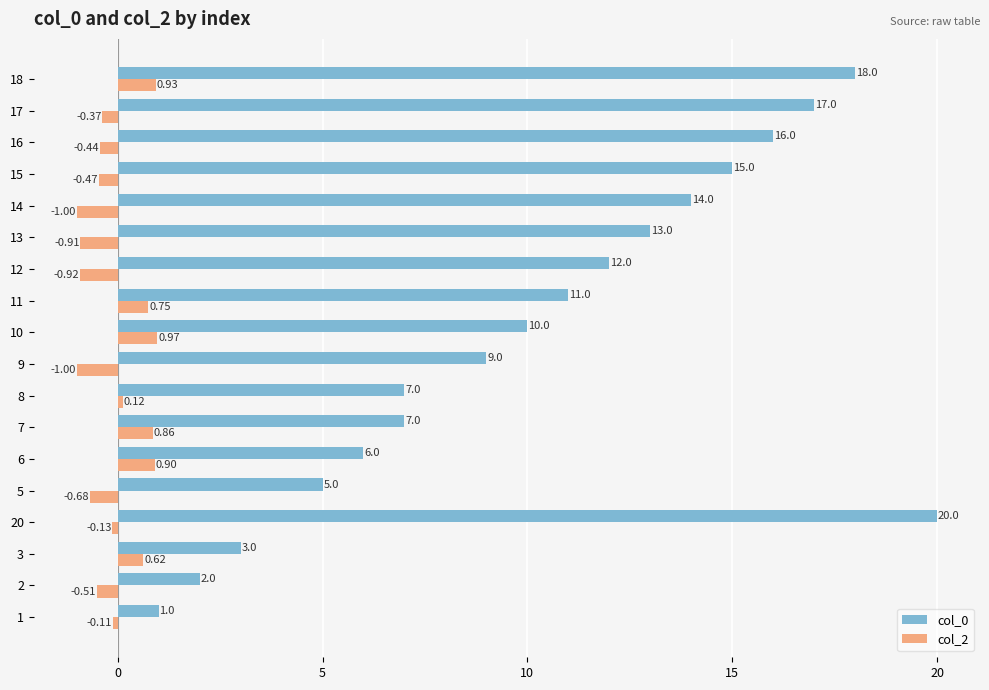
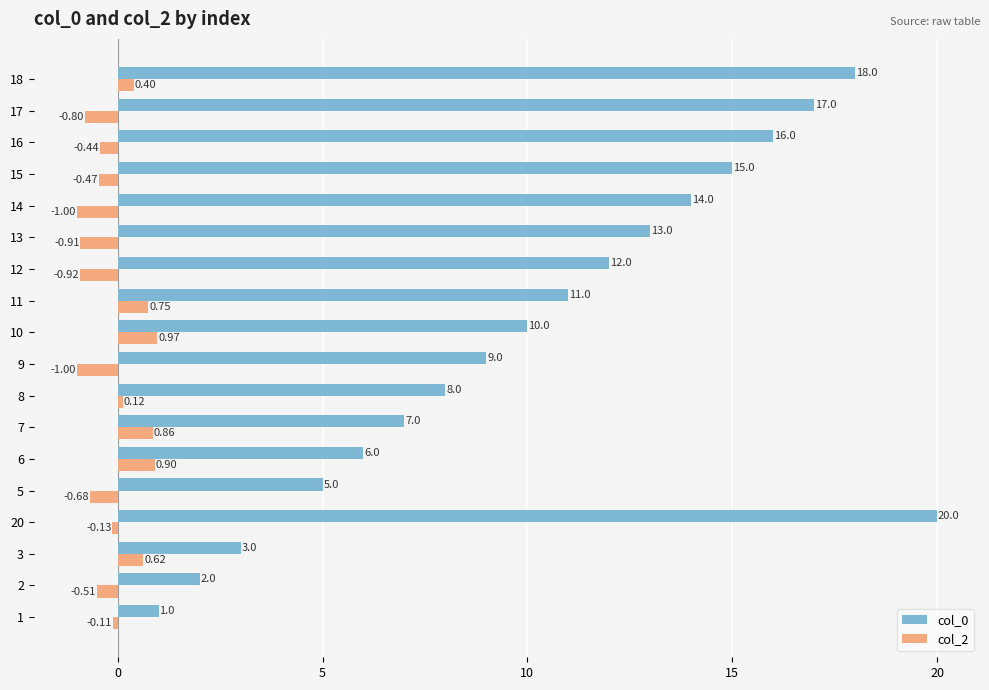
  {
    "col_0": {
      "18": 18.0,
      "17": 17.0,
      "16": 16.0,
      "15": 15.0,
      "14": 14.0,
      "13": 13.0,
      "12": 12.0,
      "11": 11.0,
      "10": 10.0,
      "9": 9.0,
-     "8": 7.0,
+     "8": 8.0,
      "7": 7.0,
      "6": 6.0,
      "5": 5.0,
      "20": 20.0,
      "3": 3.0,
      "2": 2.0,
      "1": 1.0
    },
    "col_2": {
-     "18": 0.93,
-     "17": -0.37,
+     "18": 0.40,
+     "17": -0.80,
      "16": -0.44,
      "15": -0.47,
      "14": -1.00,
      "13": -0.91,
      "12": -0.92,
      "11": 0.75,
      "10": 0.97,
      "9": -1.00,
      "8": 0.12,
      "7": 0.86,
      "6": 0.90,
      "5": -0.68,
      "20": -0.13,
      "3": 0.62,
      "2": -0.51,
      "1": -0.11
    }
  }
